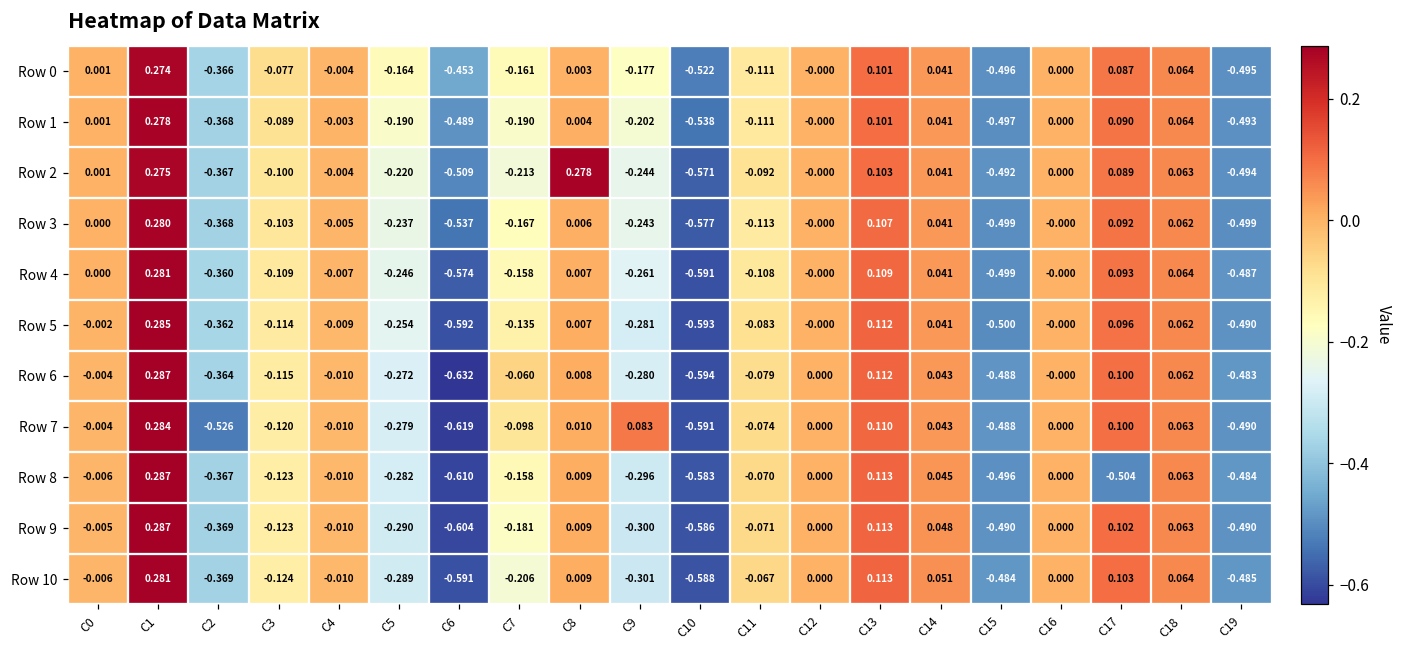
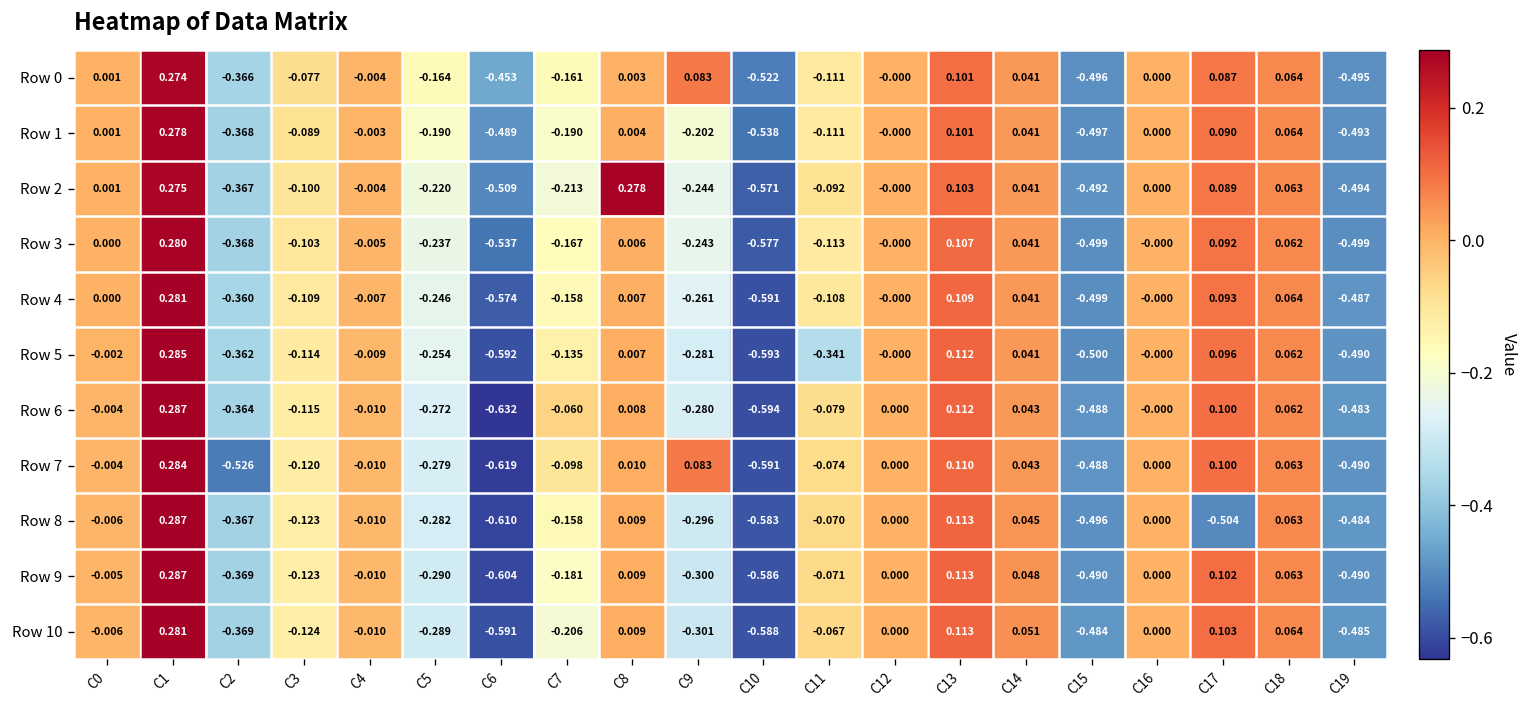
  {
    "Row 0": {
      "C0": 0.001,
      "C1": 0.274,
      "C2": -0.366,
      "C3": -0.077,
      "C4": -0.004,
      "C5": -0.164,
      "C6": -0.453,
      "C7": -0.161,
      "C8": 0.003,
-     "C9": -0.177,
+     "C9": 0.083,
      "C10": -0.522,
      "C11": -0.111,
      "C12": -0.000,
      "C13": 0.101,
      "C14": 0.041,
      "C15": -0.496,
      "C16": 0.000,
      "C17": 0.087,
      "C18": 0.064,
      "C19": -0.495
    },
    "Row 5": {
      "C0": -0.002,
      "C1": 0.285,
      "C2": -0.362,
      "C3": -0.114,
      "C4": -0.009,
      "C5": -0.254,
      "C6": -0.592,
      "C7": -0.135,
      "C8": 0.007,
      "C9": -0.281,
      "C10": -0.593,
-     "C11": -0.083,
+     "C11": -0.341,
      "C12": -0.000,
      "C13": 0.112,
      "C14": 0.041,
      "C15": -0.500,
      "C16": -0.000,
      "C17": 0.096,
      "C18": 0.062,
      "C19": -0.490
    }
  }
